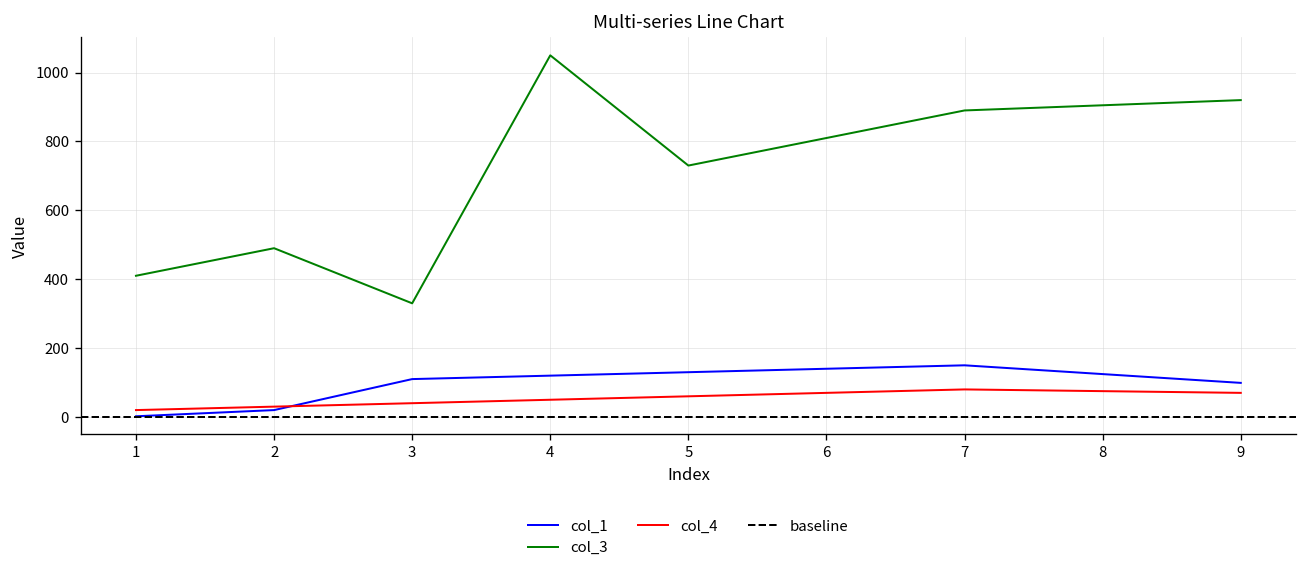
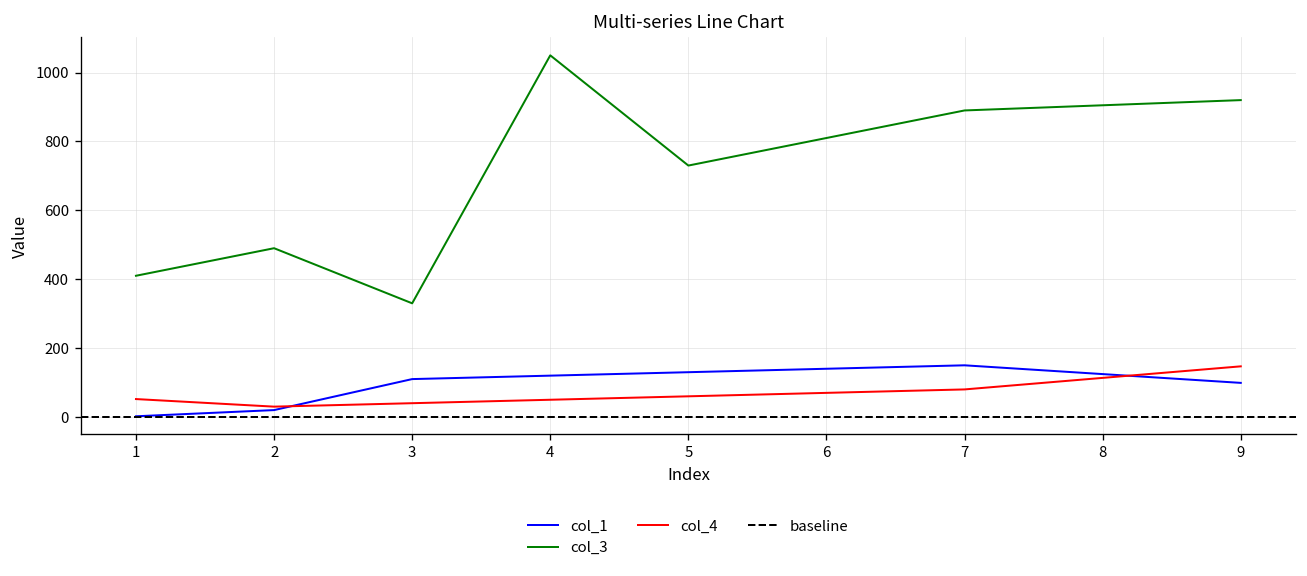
  {
    "col_1": {
      "1": 0,
      "2": 20,
      "3": 110,
      "4": 120,
      "5": 130,
      "6": 140,
      "7": 150,
      "9": 100
    },
    "col_3": {
      "1": 410,
      "2": 490,
      "3": 330,
      "4": 1050,
      "5": 730,
      "6": 810,
      "7": 890,
      "9": 920
    },
    "col_4": {
-     "1": 20,
+     "1": 50,
      "2": 30,
      "3": 40,
      "4": 50,
      "5": 60,
      "6": 70,
      "7": 80,
-     "9": 70
+     "9": 150
    }
  }
